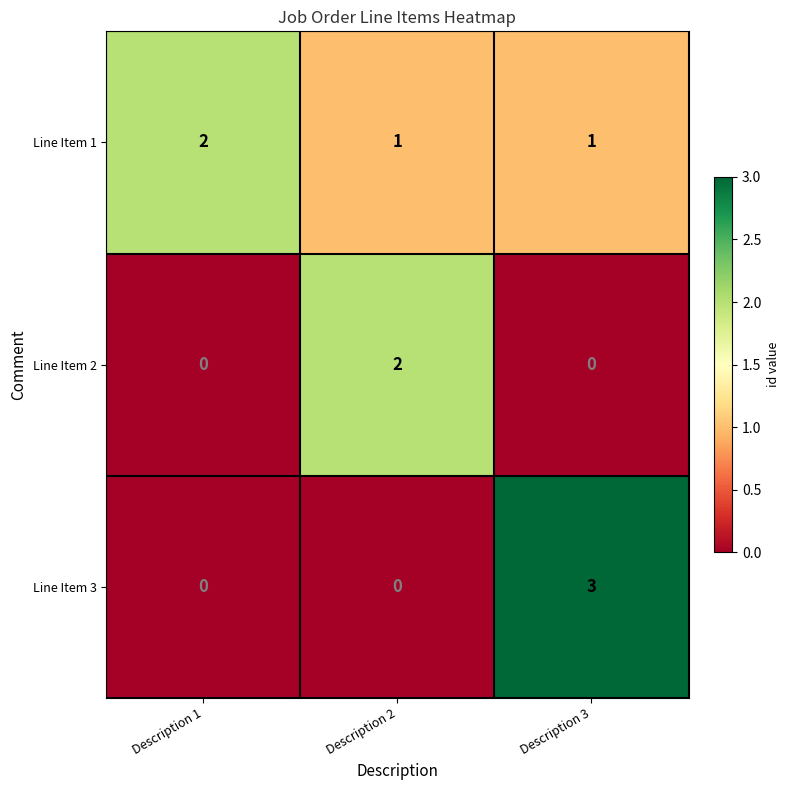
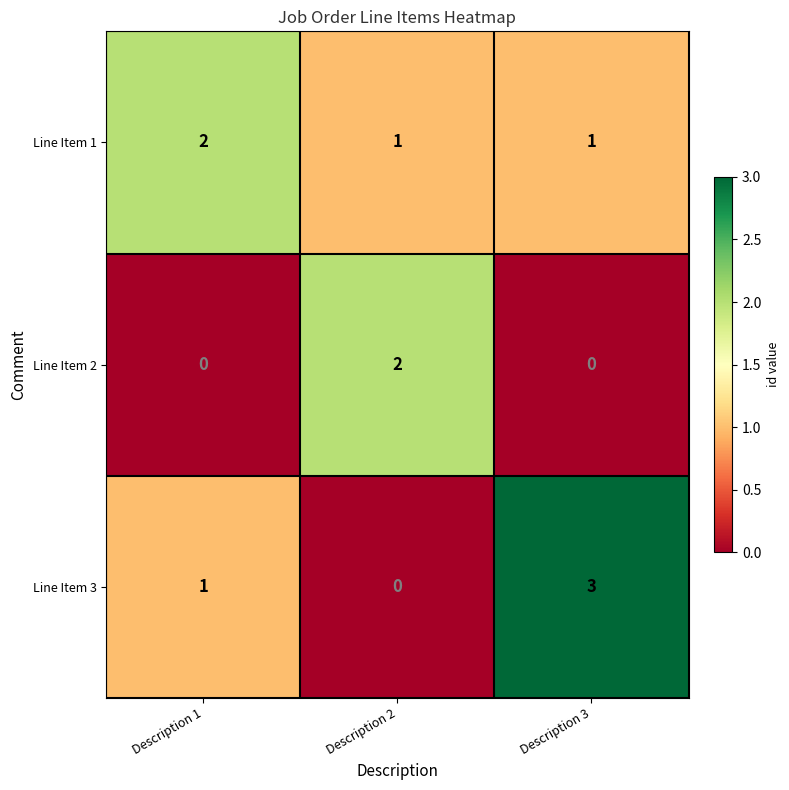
  {
    "Line Item 1": {
      "Description 1": 2,
      "Description 2": 1,
      "Description 3": 1
    },
    "Line Item 2": {
      "Description 1": 0,
      "Description 2": 2,
      "Description 3": 0
    },
    "Line Item 3": {
-     "Description 1": 0,
+     "Description 1": 1,
      "Description 2": 0,
      "Description 3": 3
    }
  }
